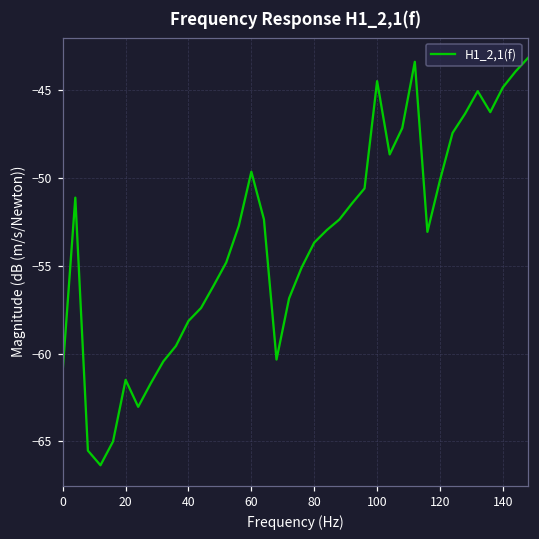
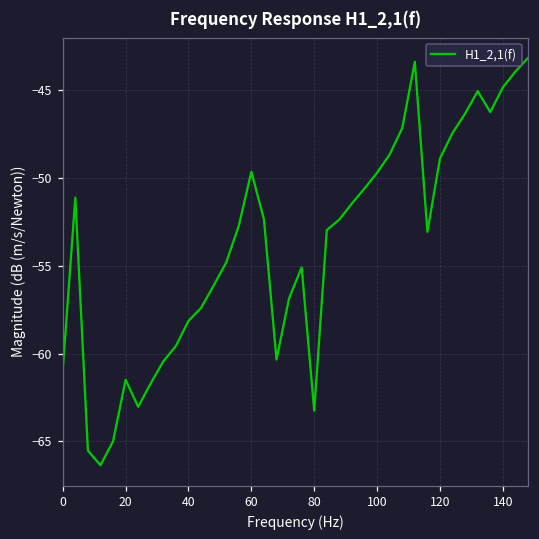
  {
    "0": -60.9,
    "20": -61.5,
    "40": -58.1,
    "60": -49.6,
-   "80": -53.7,
-   "100": -44.5,
-   "120": -50.1,
+   "80": -63.2,
+   "100": -49.7,
+   "120": -48.9,
    "140": -44.9
  }
